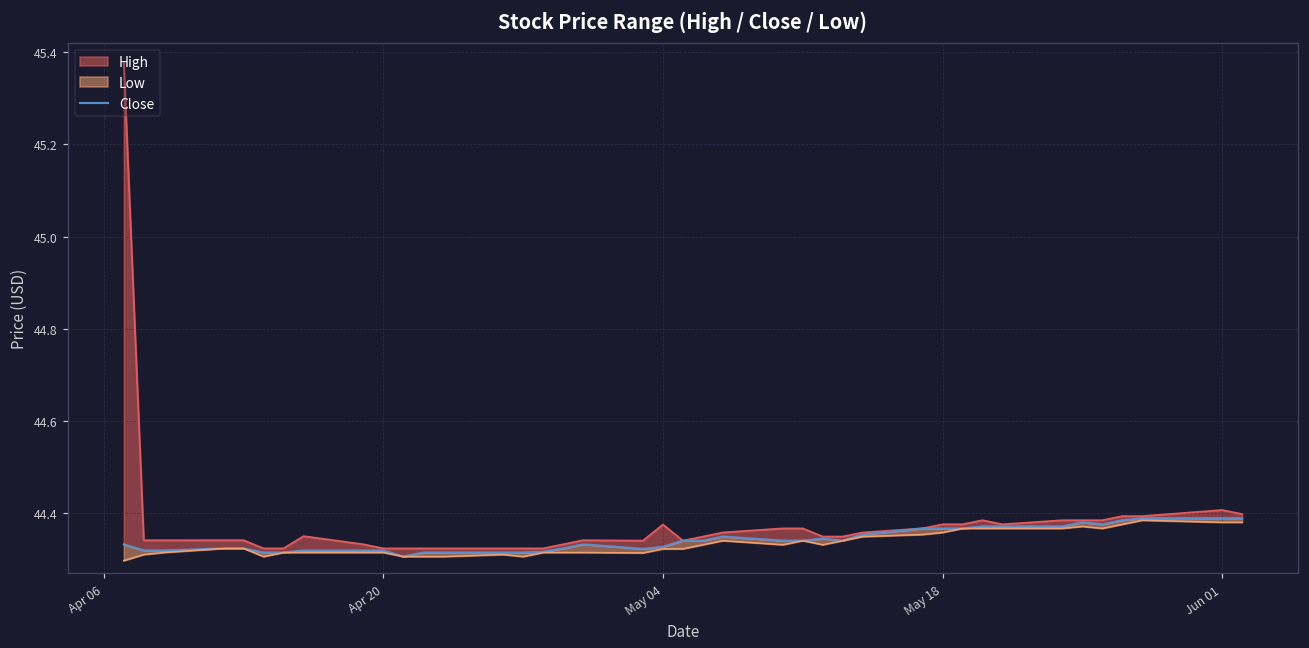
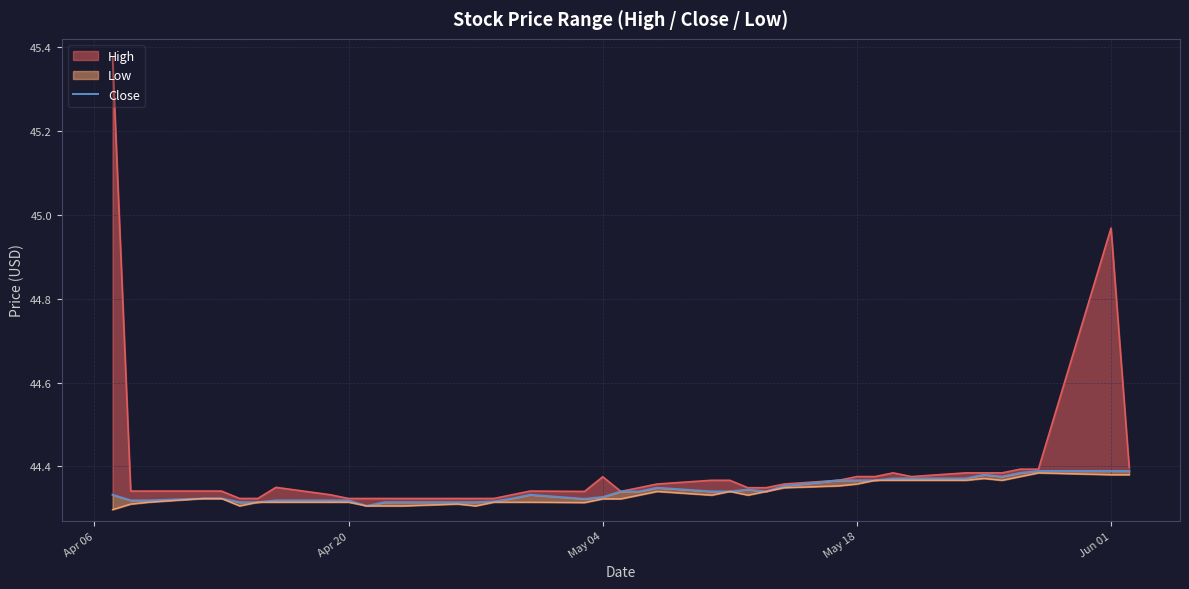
  {
    "High": {
      "May 04": 44.38,
      "May 18": 44.38,
-     "Jun 01": 44.41
+     "Jun 01": 44.97
    }
  }
